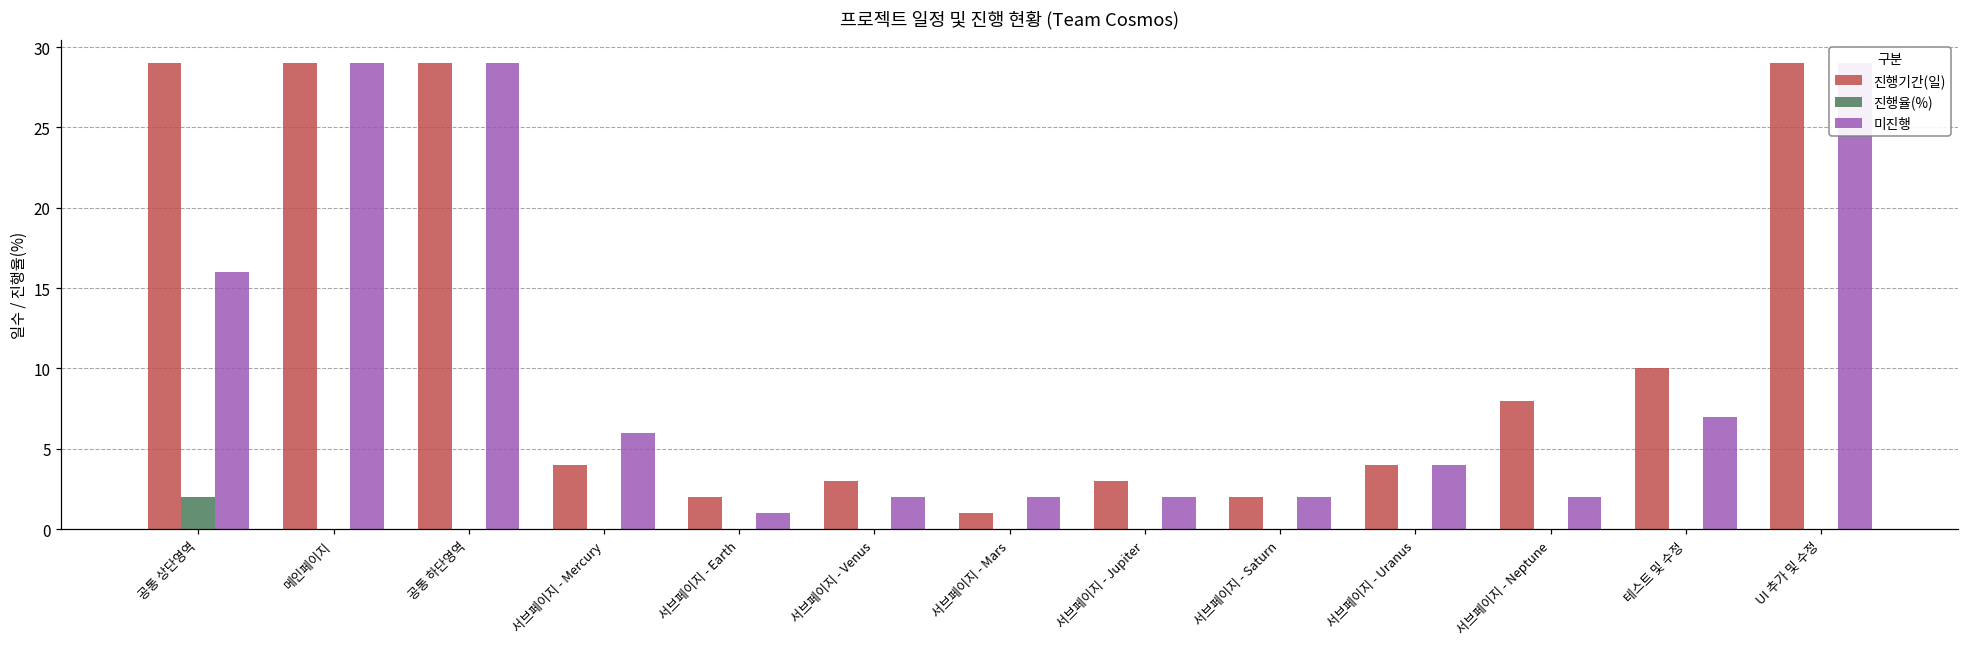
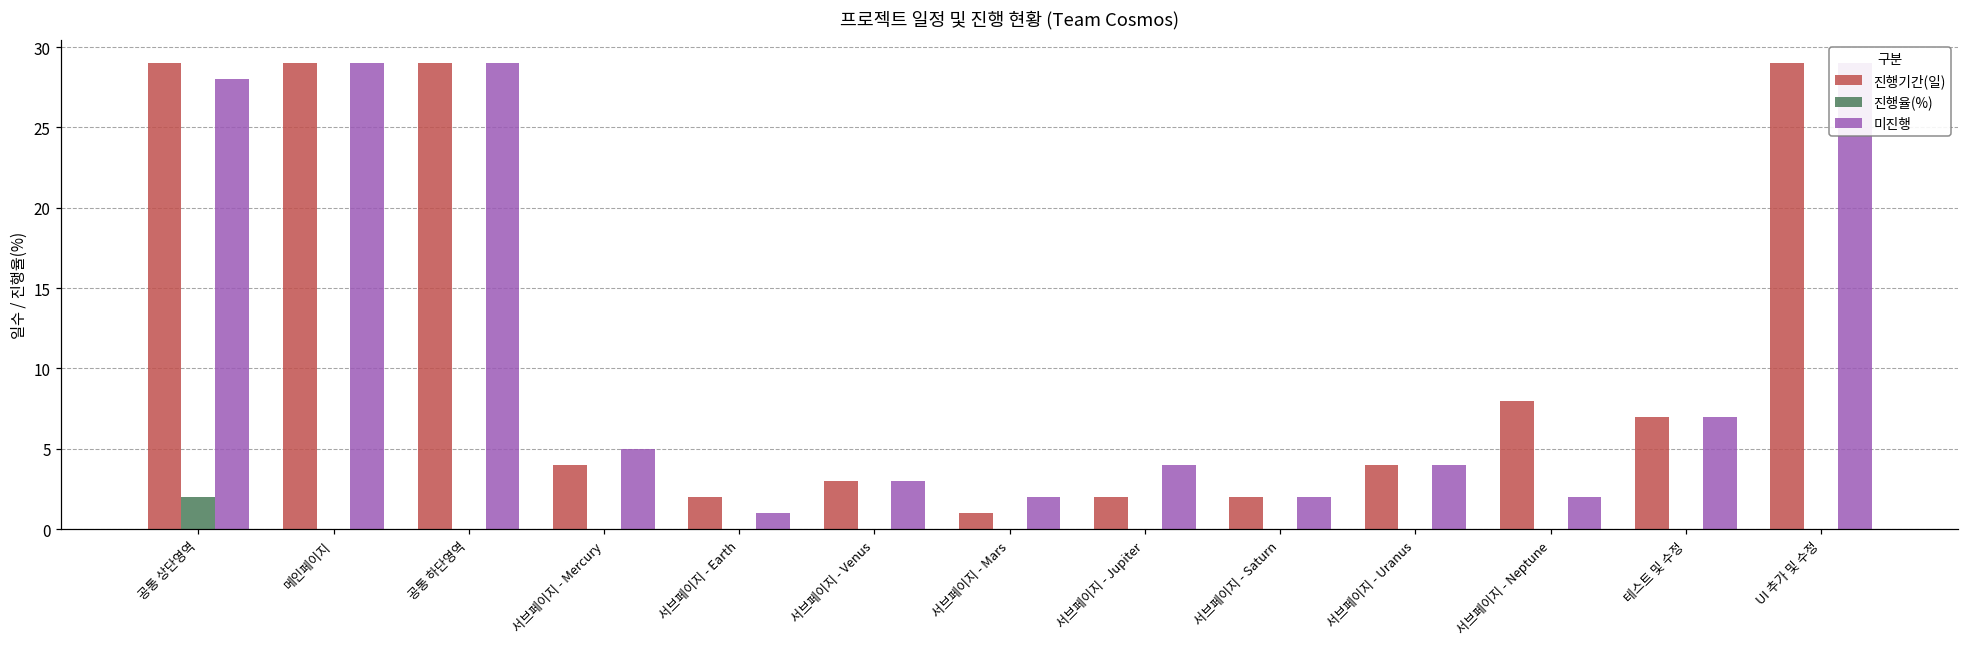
  {
    "진행기간(일)": {
      "공통 상단영역": 29,
      "메인페이지": 29,
      "공통 하단영역": 29,
      "서브페이지 - Mercury": 4,
      "서브페이지 - Earth": 2,
      "서브페이지 - Venus": 3,
      "서브페이지 - Mars": 1,
-     "서브페이지 - Jupiter": 3,
+     "서브페이지 - Jupiter": 2,
      "서브페이지 - Saturn": 2,
      "서브페이지 - Uranus": 4,
      "서브페이지 - Neptune": 8,
-     "테스트 및 수정": 10,
+     "테스트 및 수정": 7,
      "UI 추가 및 수정": 29
    },
    "진행율(%)": {
      "공통 상단영역": 2,
      "메인페이지": 0,
      "공통 하단영역": 0,
      "서브페이지 - Mercury": 0,
      "서브페이지 - Earth": 0,
      "서브페이지 - Venus": 0,
      "서브페이지 - Mars": 0,
      "서브페이지 - Jupiter": 0,
      "서브페이지 - Saturn": 0,
      "서브페이지 - Uranus": 0,
      "서브페이지 - Neptune": 0,
      "테스트 및 수정": 0,
      "UI 추가 및 수정": 0
    },
    "미진행": {
-     "공통 상단영역": 16,
+     "공통 상단영역": 28,
      "메인페이지": 29,
      "공통 하단영역": 29,
-     "서브페이지 - Mercury": 6,
+     "서브페이지 - Mercury": 5,
      "서브페이지 - Earth": 1,
-     "서브페이지 - Venus": 2,
+     "서브페이지 - Venus": 3,
      "서브페이지 - Mars": 2,
-     "서브페이지 - Jupiter": 2,
+     "서브페이지 - Jupiter": 4,
      "서브페이지 - Saturn": 2,
      "서브페이지 - Uranus": 4,
      "서브페이지 - Neptune": 2,
      "테스트 및 수정": 7
    }
  }
